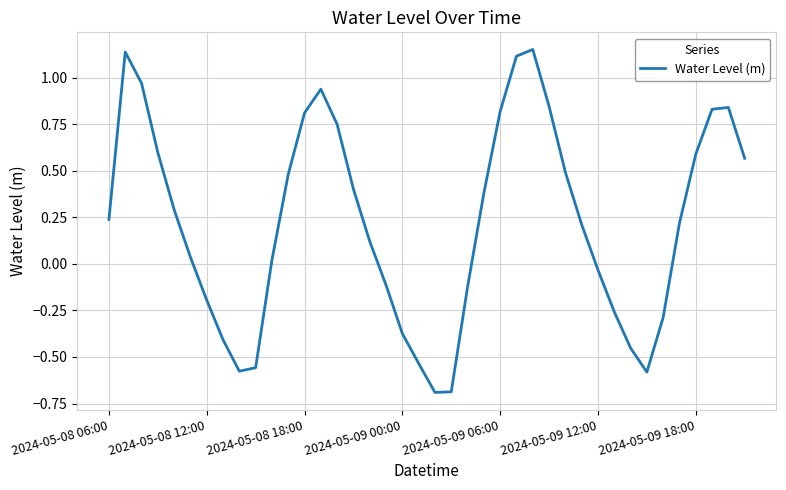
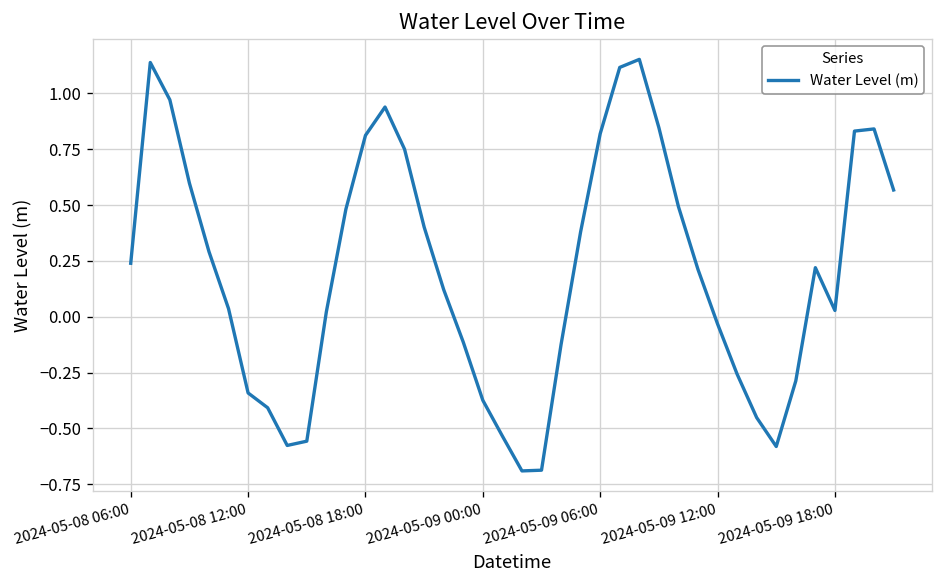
  {
    "2024-05-08 06:00": 0.24,
-   "2024-05-08 12:00": -0.19,
+   "2024-05-08 12:00": -0.34,
    "2024-05-08 18:00": 0.81,
    "2024-05-09 00:00": -0.37,
    "2024-05-09 06:00": 0.82,
    "2024-05-09 12:00": -0.03,
-   "2024-05-09 18:00": 0.59
+   "2024-05-09 18:00": 0.03
  }
